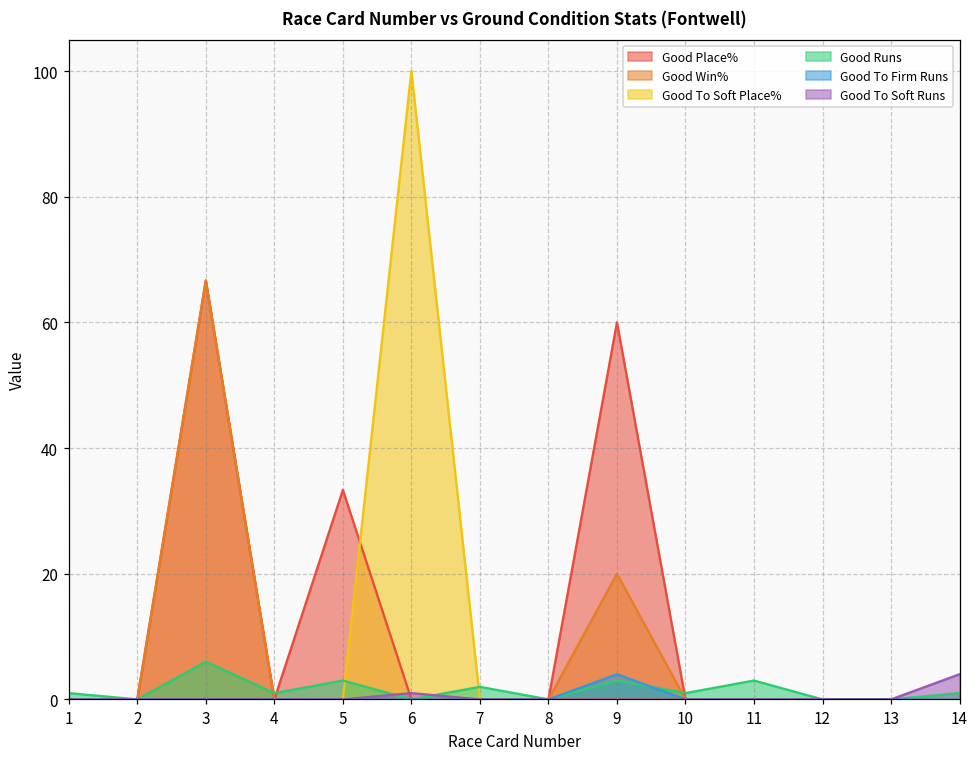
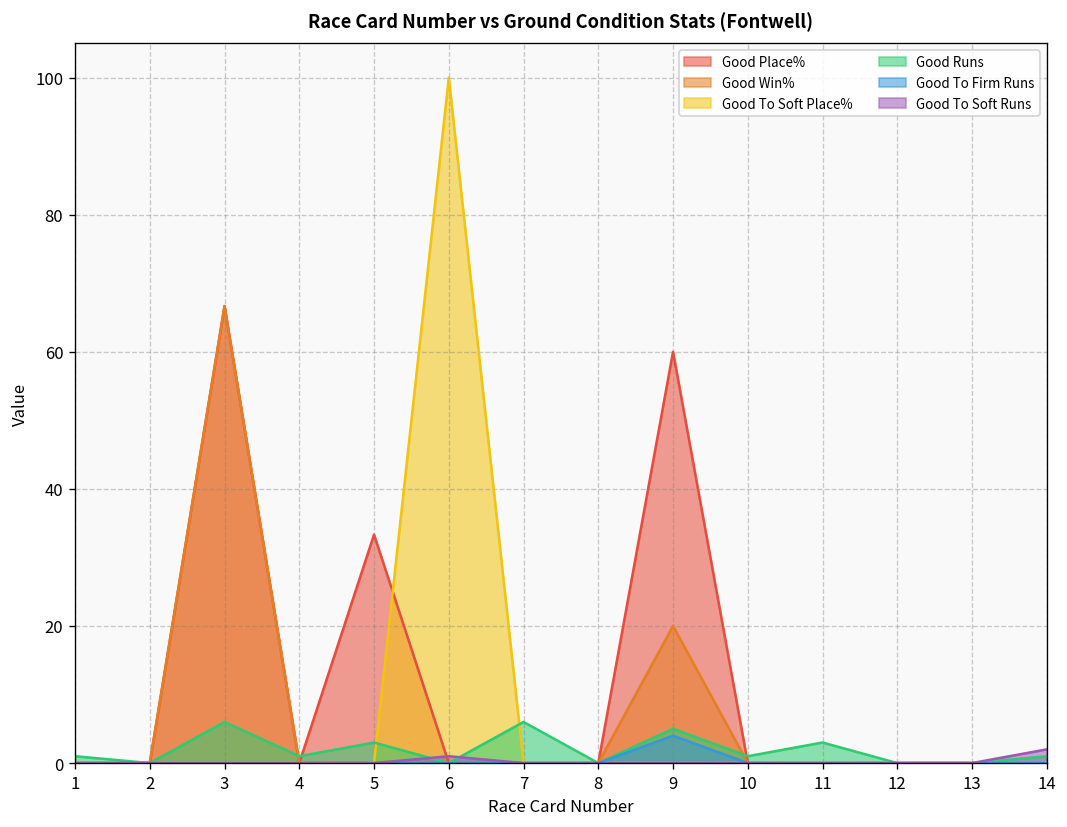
  {
    "Good To Soft Place%": {
      "6": 100
    },
    "Good Runs": {
      "1": 1,
      "3": 6,
      "4": 1,
      "5": 3,
-     "7": 2,
-     "9": 3,
+     "7": 6,
+     "9": 5,
      "10": 1,
      "11": 3,
      "14": 1
    },
    "Good To Firm Runs": {
      "9": 4
    },
    "Good To Soft Runs": {
      "6": 1,
-     "14": 4
+     "14": 2
    }
  }
